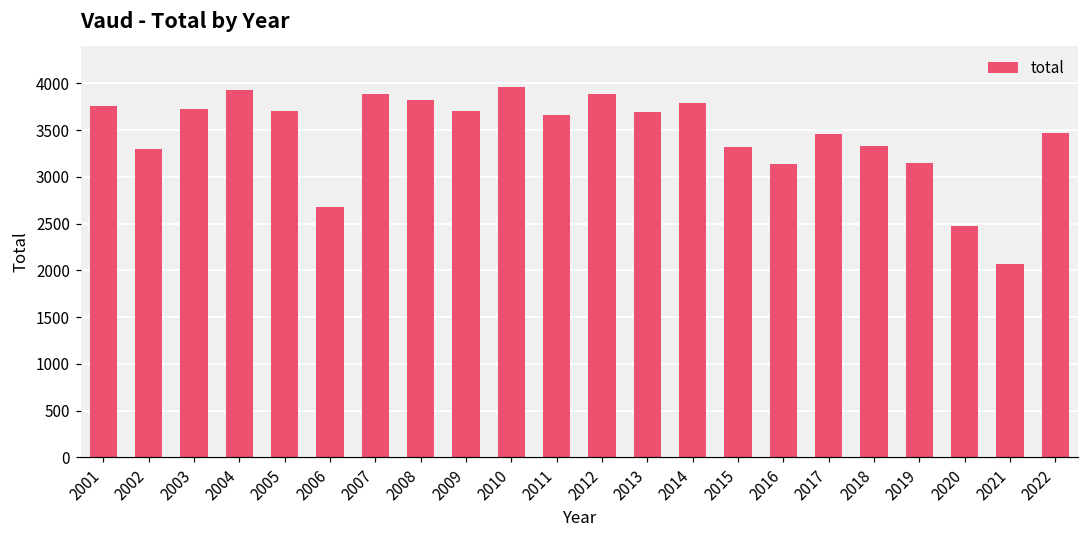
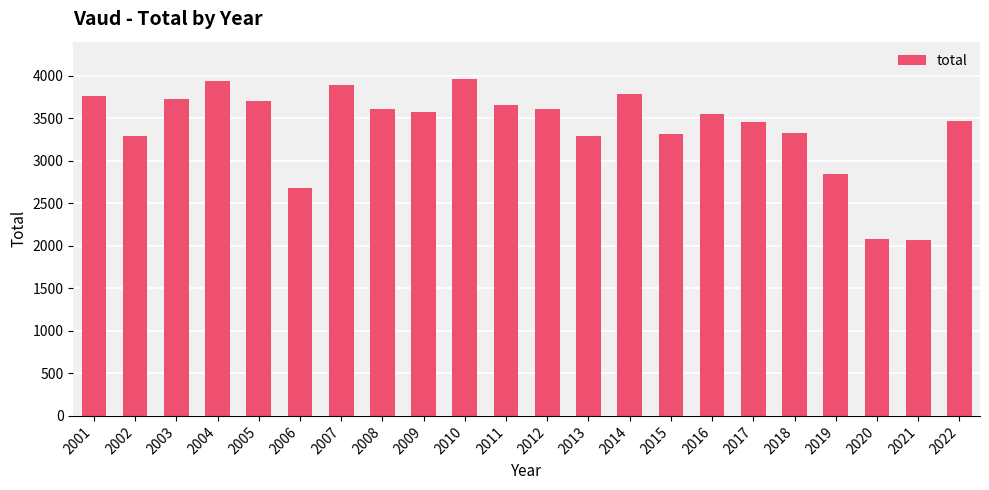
  {
    "2001": 3800,
    "2002": 3300,
    "2003": 3700,
    "2004": 3900,
    "2005": 3700,
    "2006": 2700,
    "2007": 3900,
-   "2008": 3800,
-   "2009": 3700,
+   "2008": 3600,
+   "2009": 3600,
    "2010": 4000,
    "2011": 3700,
-   "2012": 3900,
-   "2013": 3700,
+   "2012": 3600,
+   "2013": 3300,
    "2014": 3800,
    "2015": 3300,
-   "2016": 3100,
+   "2016": 3600,
    "2017": 3500,
    "2018": 3300,
-   "2019": 3100,
-   "2020": 2500,
+   "2019": 2800,
+   "2020": 2100,
    "2021": 2100,
    "2022": 3500
  }
